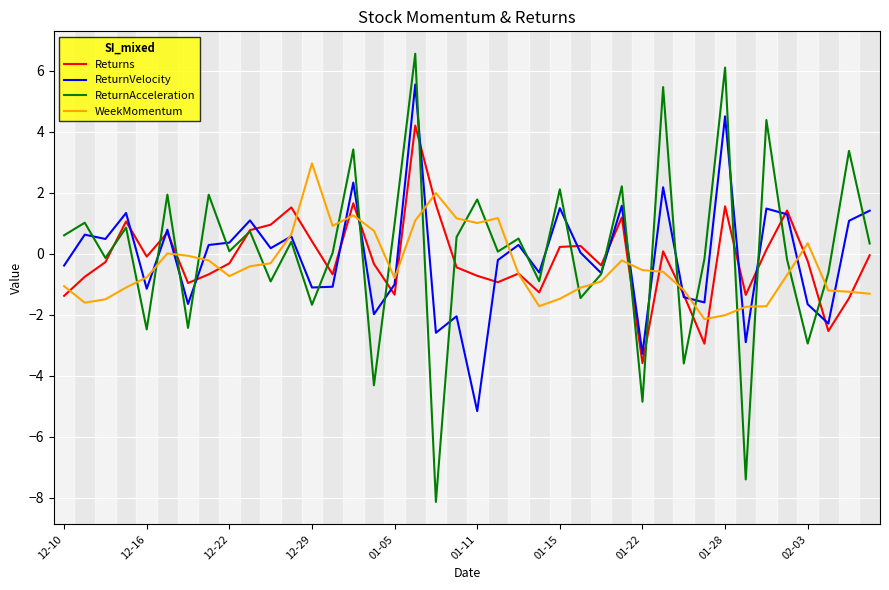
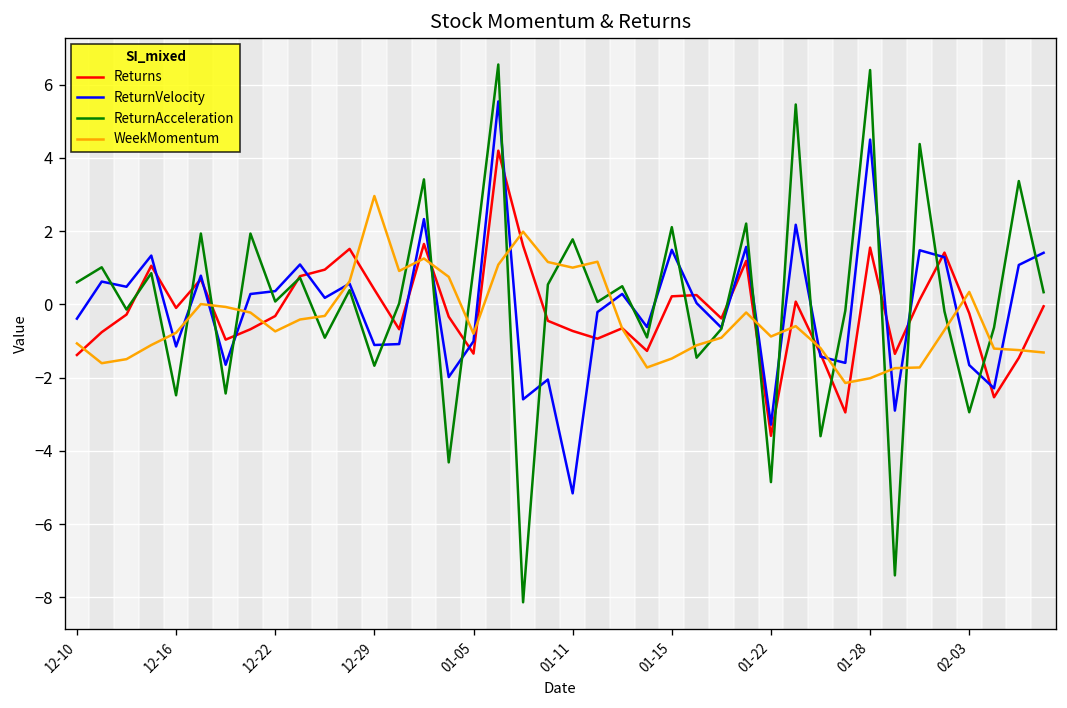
  {
    "Returns": {
      "12-10": -1.4,
      "12-16": -0.1,
      "12-22": -0.3,
      "12-29": 0.4,
      "01-05": -1.3,
      "01-11": -0.7,
      "01-15": 0.2,
      "01-22": -3.6,
      "01-28": 1.5,
      "02-03": -0.2
    },
    "ReturnVelocity": {
      "12-10": -0.4,
      "12-16": -1.2,
      "12-22": 0.4,
      "12-29": -1.1,
      "01-05": -1.0,
      "01-11": -5.2,
      "01-15": 1.5,
      "01-22": -3.3,
      "01-28": 4.5,
      "02-03": -1.7
    },
    "ReturnAcceleration": {
      "12-10": 0.6,
      "12-16": -2.5,
      "12-22": 0.1,
      "12-29": -1.7,
      "01-05": 1.0,
      "01-11": 1.8,
      "01-15": 2.1,
      "01-22": -4.9,
-     "01-28": 6.1,
+     "01-28": 6.4,
      "02-03": -2.9
    },
    "WeekMomentum": {
      "12-10": -1.1,
      "12-16": -0.8,
      "12-22": -0.7,
      "12-29": 3.0,
      "01-05": -0.8,
      "01-11": 1.0,
      "01-15": -1.5,
-     "01-22": -0.5,
+     "01-22": -0.9,
      "01-28": -2.0,
      "02-03": 0.3
    }
  }
